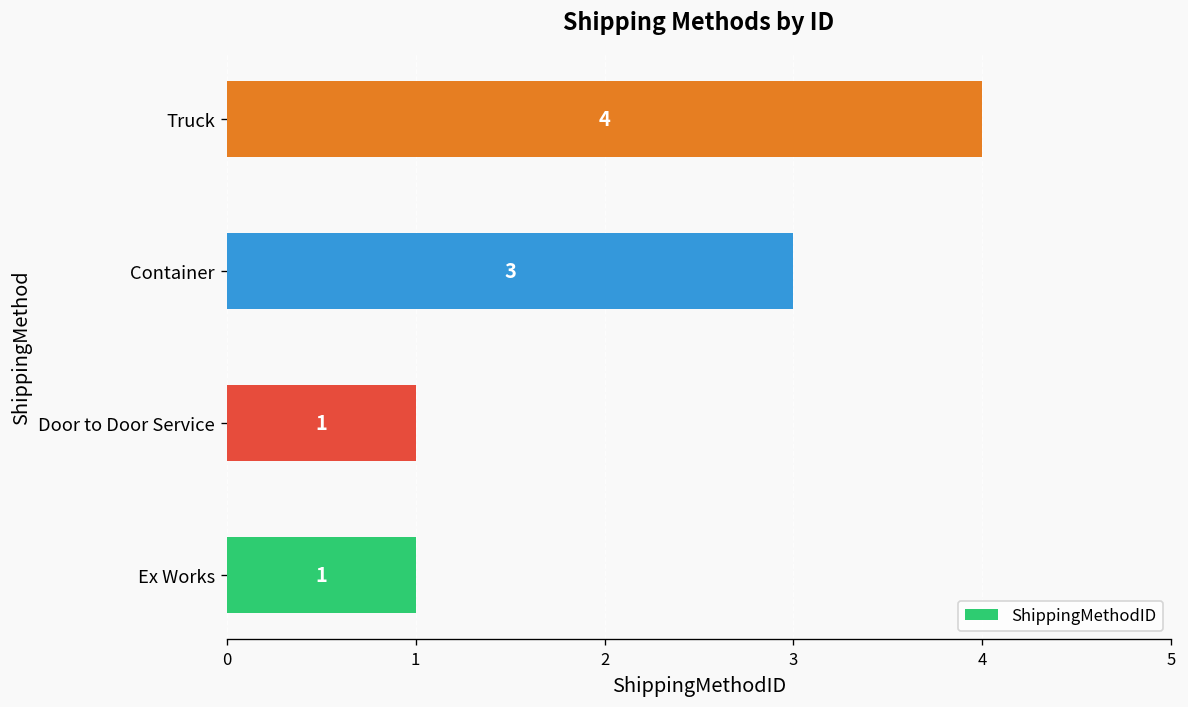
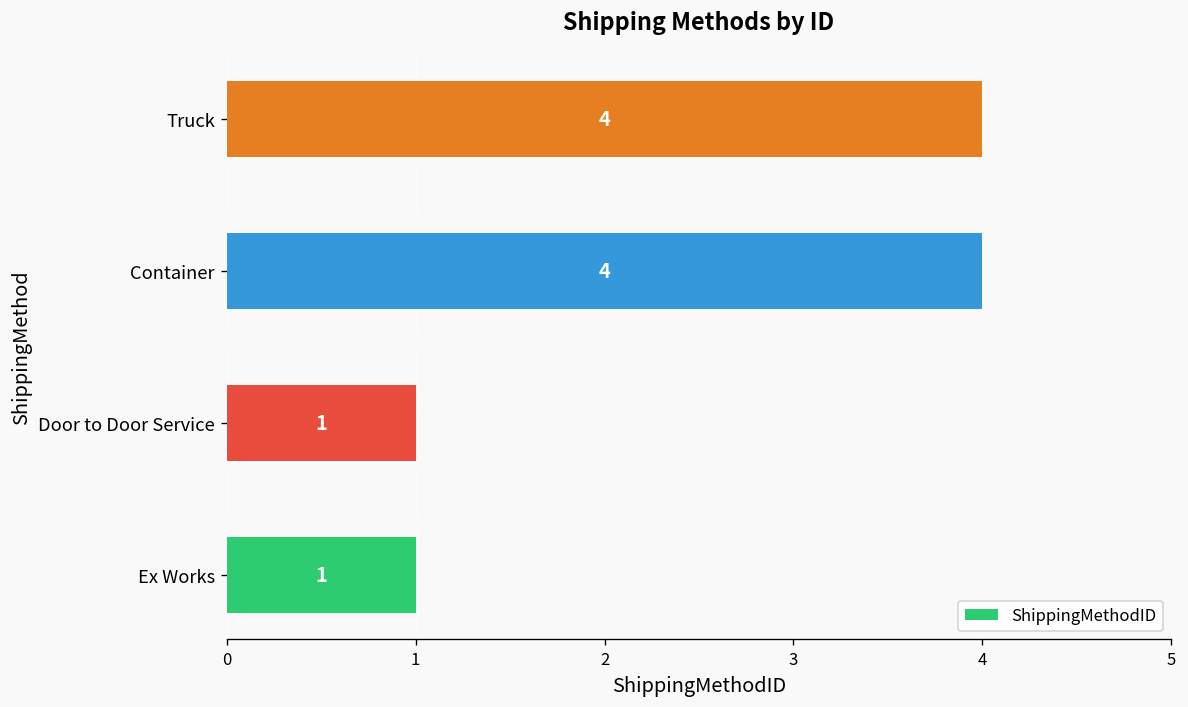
  {
    "Truck": 4,
-   "Container": 3,
+   "Container": 4,
    "Door to Door Service": 1,
    "Ex Works": 1
  }
